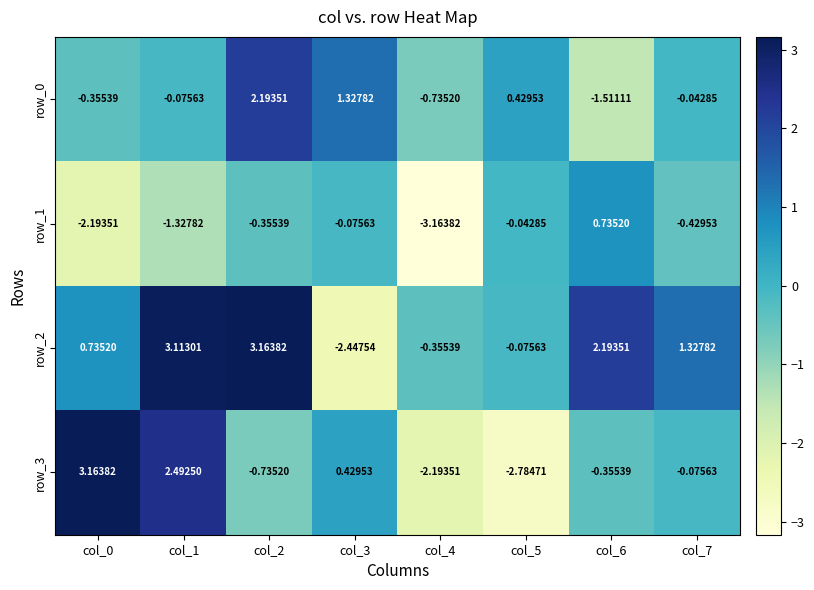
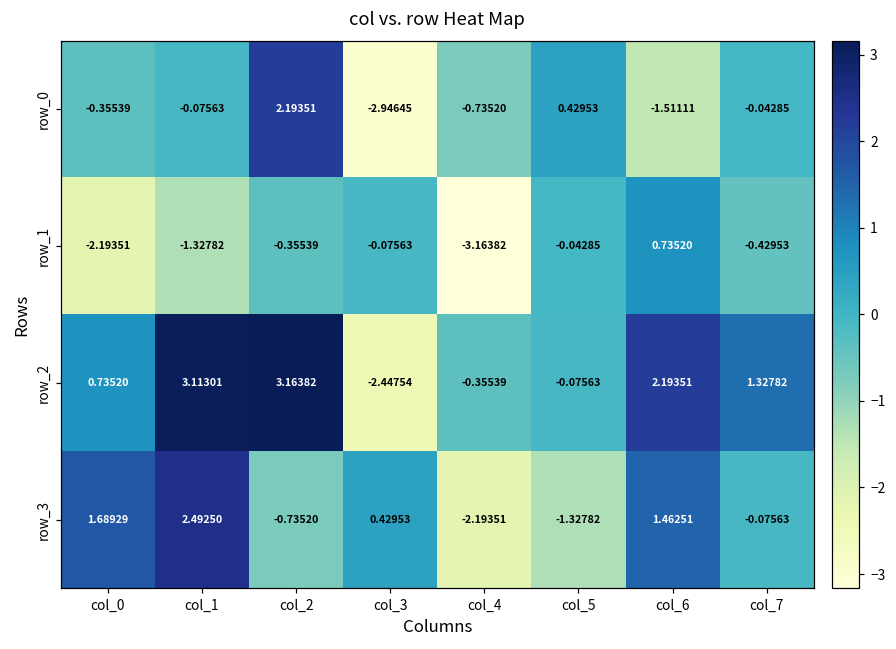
  {
    "row_0": {
      "col_0": -0.35539,
      "col_1": -0.07563,
      "col_2": 2.19351,
-     "col_3": 1.32782,
+     "col_3": -2.94645,
      "col_4": -0.73520,
      "col_5": 0.42953,
      "col_6": -1.51111,
      "col_7": -0.04285
    },
    "row_1": {
      "col_0": -2.19351,
      "col_1": -1.32782,
      "col_2": -0.35539,
      "col_3": -0.07563,
      "col_4": -3.16382,
      "col_5": -0.04285,
      "col_6": 0.73520,
      "col_7": -0.42953
    },
    "row_2": {
      "col_0": 0.73520,
      "col_1": 3.11301,
      "col_2": 3.16382,
      "col_3": -2.44754,
      "col_4": -0.35539,
      "col_5": -0.07563,
      "col_6": 2.19351,
      "col_7": 1.32782
    },
    "row_3": {
-     "col_0": 3.16382,
+     "col_0": 1.68929,
      "col_1": 2.49250,
      "col_2": -0.73520,
      "col_3": 0.42953,
      "col_4": -2.19351,
-     "col_5": -2.78471,
-     "col_6": -0.35539,
+     "col_5": -1.32782,
+     "col_6": 1.46251,
      "col_7": -0.07563
    }
  }
